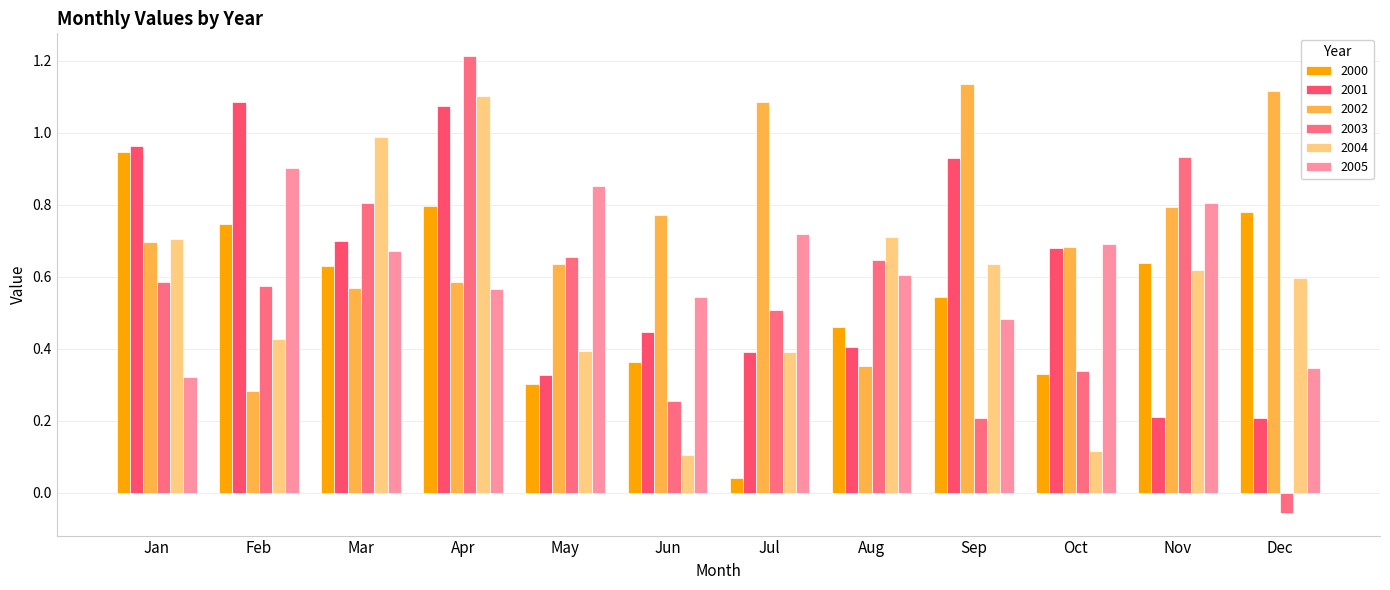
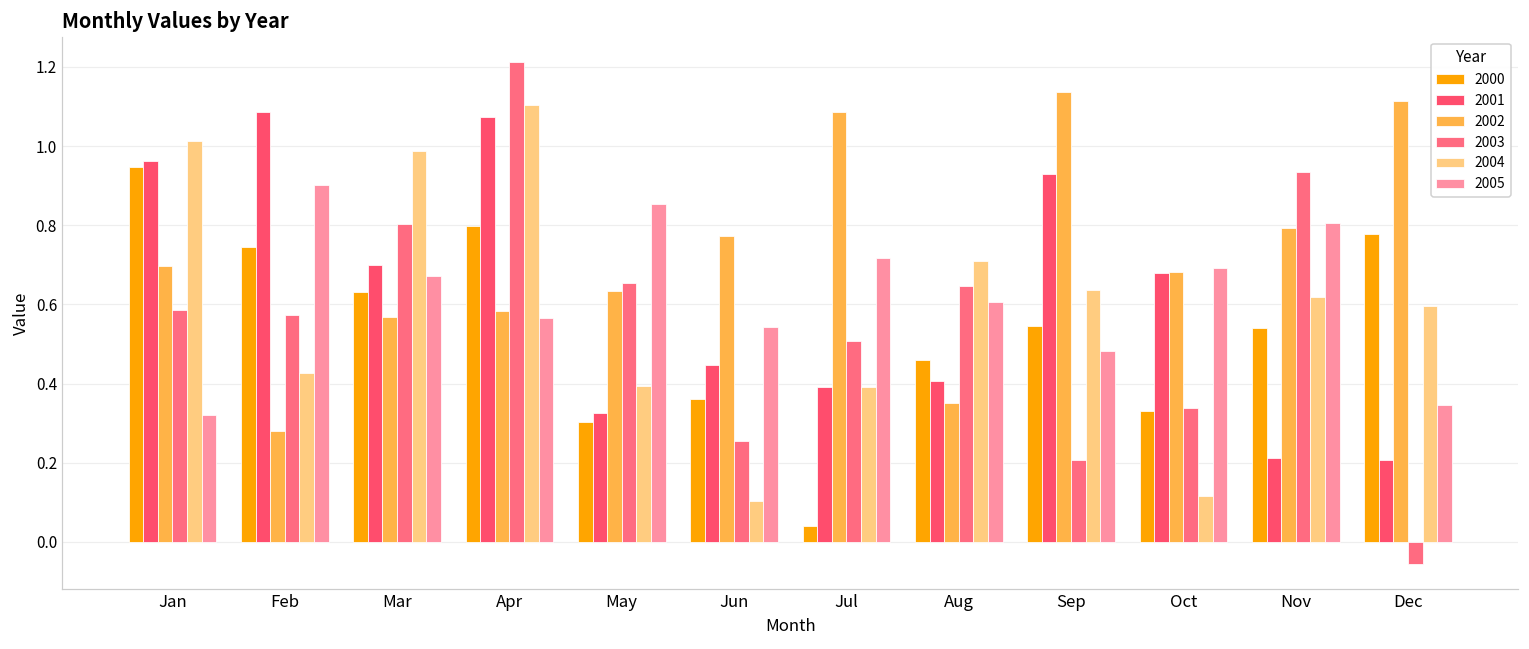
  {
    "2000": {
      "Jan": 0.95,
      "Feb": 0.75,
      "Mar": 0.63,
      "Apr": 0.80,
      "May": 0.30,
      "Jun": 0.36,
      "Jul": 0.04,
      "Aug": 0.46,
      "Sep": 0.55,
      "Oct": 0.33,
-     "Nov": 0.64,
+     "Nov": 0.54,
      "Dec": 0.78
    },
    "2002": {
      "Jan": 0.70,
      "Feb": 0.28,
      "Mar": 0.57,
      "Apr": 0.58,
      "May": 0.63,
      "Jun": 0.77,
      "Jul": 1.09,
      "Aug": 0.35,
      "Sep": 1.14,
      "Oct": 0.68,
      "Nov": 0.79,
      "Dec": 1.12
    },
    "2004": {
-     "Jan": 0.70,
+     "Jan": 1.01,
      "Feb": 0.43,
      "Mar": 0.99,
      "Apr": 1.10,
      "May": 0.39,
      "Jun": 0.10,
      "Jul": 0.39,
      "Aug": 0.71,
      "Sep": 0.64,
      "Oct": 0.12,
      "Nov": 0.62,
      "Dec": 0.60
    }
  }
